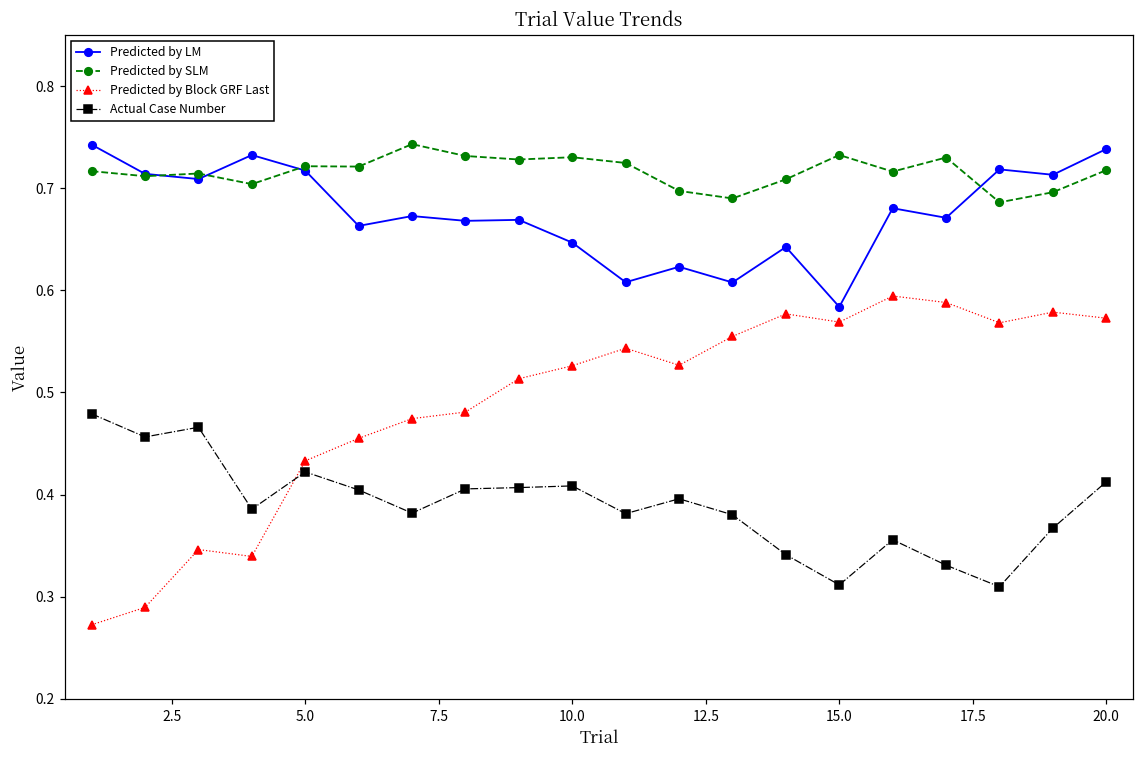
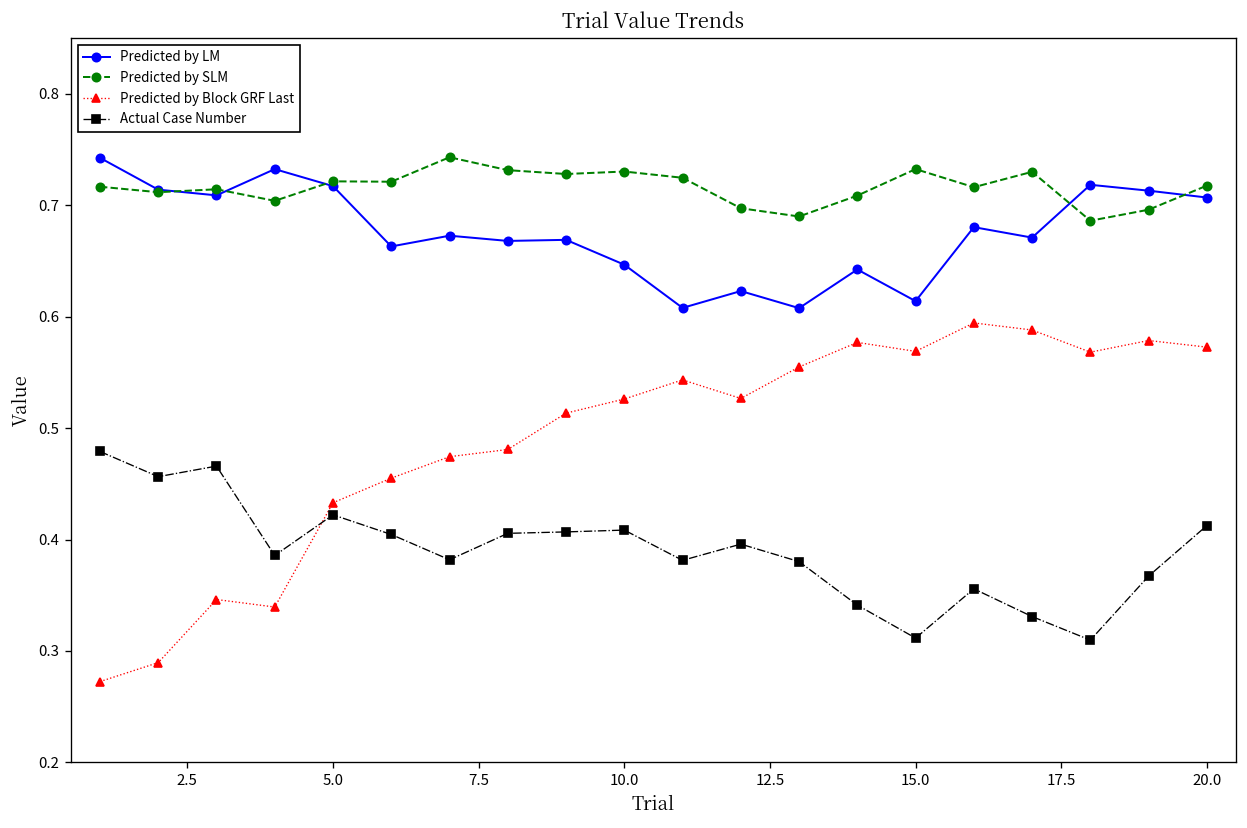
  {
    "Predicted by LM": {
      "5.0": 0.72,
      "10.0": 0.65,
-     "15.0": 0.58,
-     "20.0": 0.74
+     "15.0": 0.61,
+     "20.0": 0.71
    },
    "Predicted by SLM": {
      "5.0": 0.72,
      "10.0": 0.73,
      "15.0": 0.73,
      "20.0": 0.72
    },
    "Predicted by Block GRF Last": {
      "5.0": 0.43,
      "10.0": 0.53,
      "15.0": 0.57,
      "20.0": 0.57
    },
    "Actual Case Number": {
      "5.0": 0.42,
      "10.0": 0.41,
      "15.0": 0.31,
      "20.0": 0.41
    }
  }
